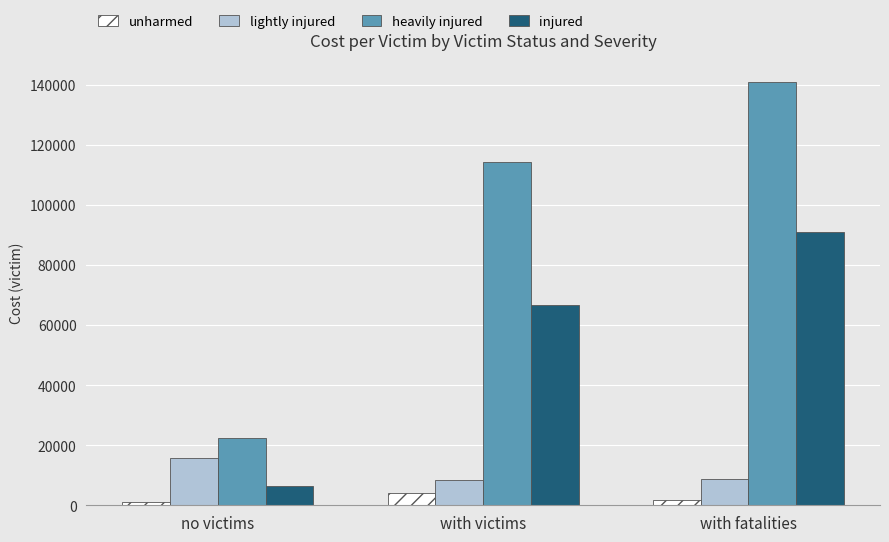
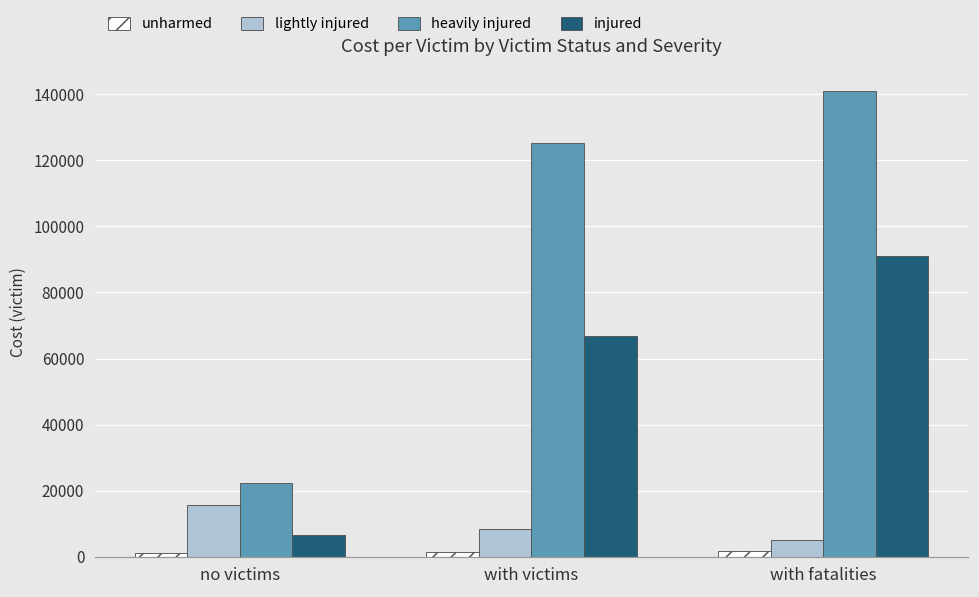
  {
    "unharmed": {
      "no victims": 1000,
-     "with victims": 4000,
+     "with victims": 1000,
      "with fatalities": 2000
    },
    "lightly injured": {
      "no victims": 16000,
      "with victims": 8000,
-     "with fatalities": 9000
+     "with fatalities": 5000
    },
    "heavily injured": {
      "no victims": 22000,
-     "with victims": 114000,
+     "with victims": 125000,
      "with fatalities": 141000
    },
    "injured": {
      "no victims": 7000,
      "with victims": 67000,
      "with fatalities": 91000
    }
  }
